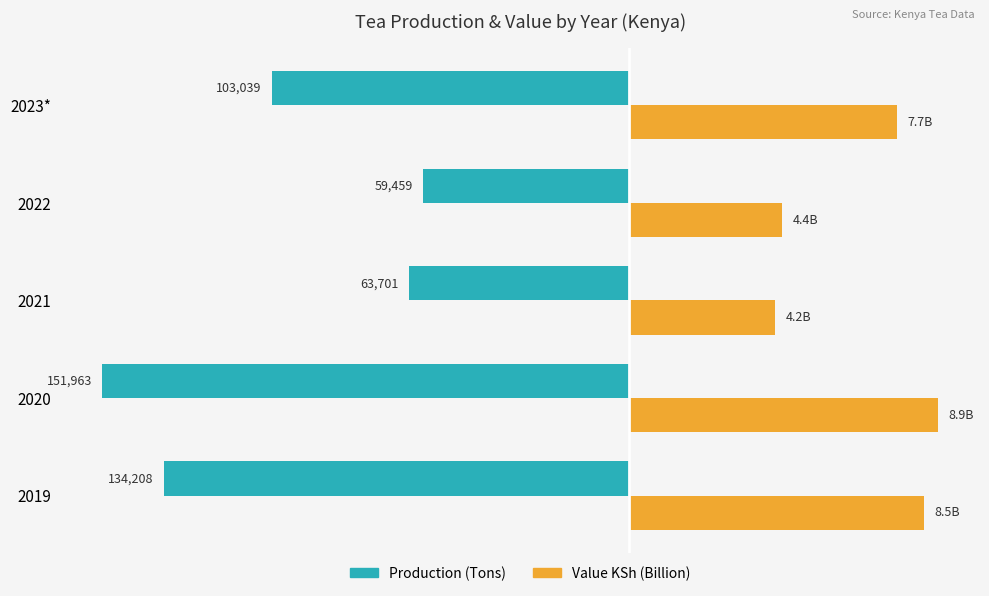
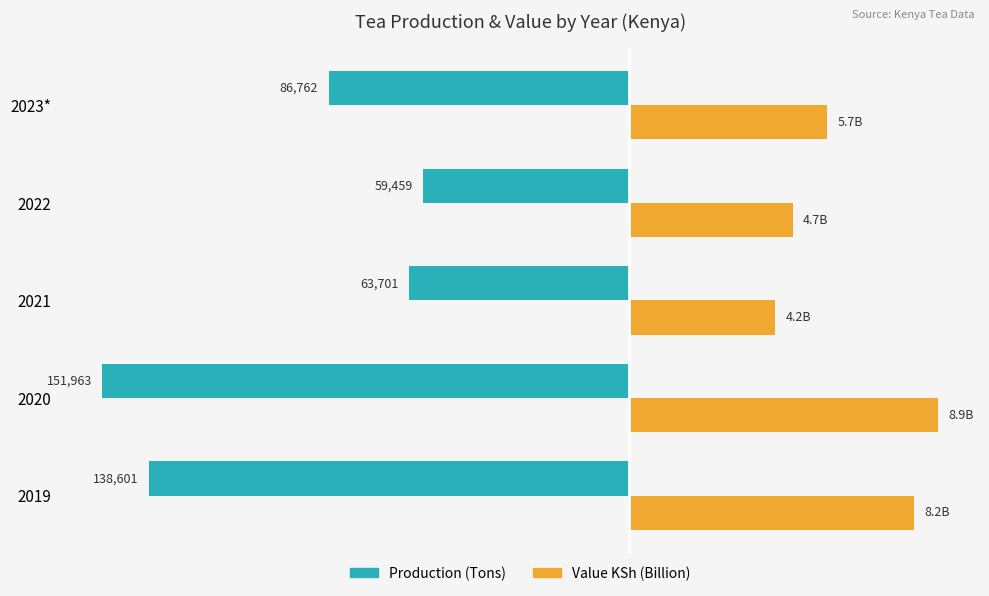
  {
    "Production (Tons)": {
-     "2023*": "103,039",
-     "2019": "134,208"
+     "2023*": "86,762",
+     "2019": "138,601"
    },
    "Value KSh (Billion)": {
-     "2023*": "7.7B",
-     "2022": "4.4B",
-     "2019": "8.5B"
+     "2023*": "5.7B",
+     "2022": "4.7B",
+     "2019": "8.2B"
    }
  }
